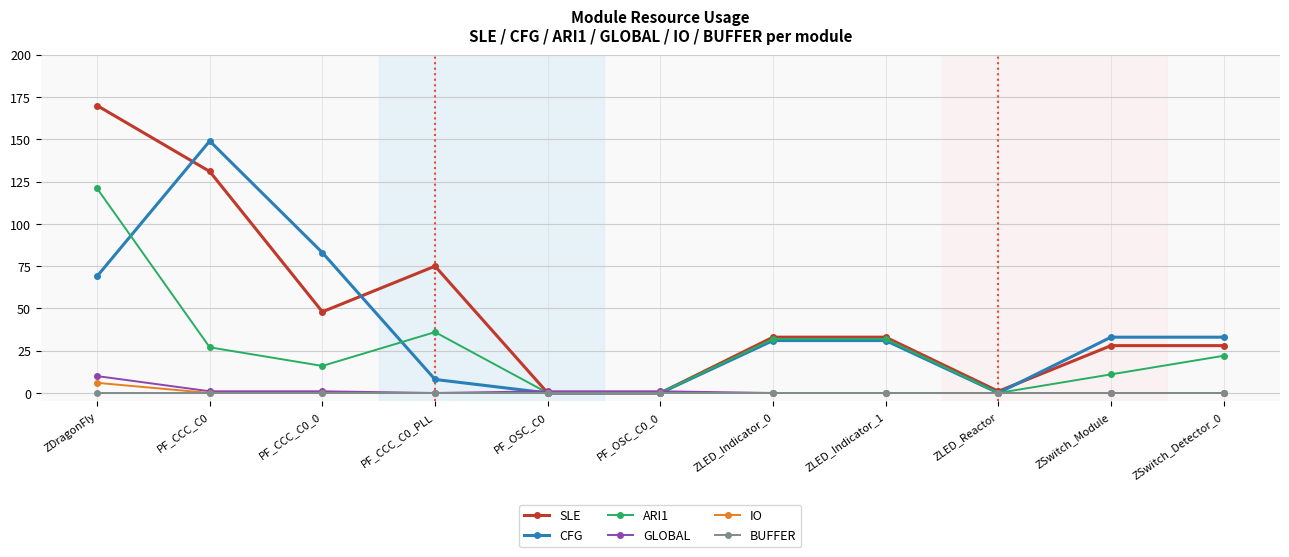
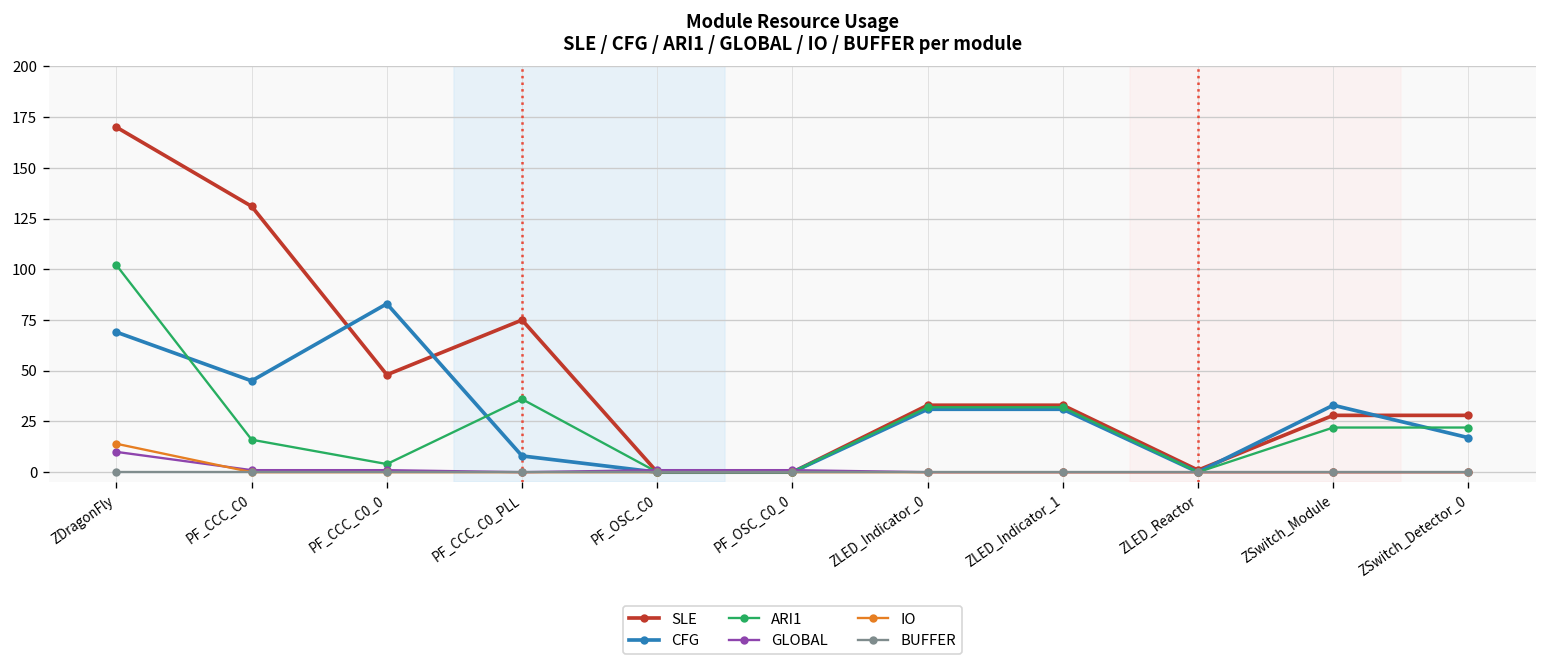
  {
    "SLE": {
      "ZDragonFly": 170,
      "PF_CCC_C0": 131,
      "PF_CCC_C0_0": 48,
      "PF_CCC_C0_PLL": 75,
      "ZSwitch_Module": 28,
      "ZSwitch_Detector_0": 28
    },
    "CFG": {
      "ZDragonFly": 69,
-     "PF_CCC_C0": 149,
+     "PF_CCC_C0": 45,
      "PF_CCC_C0_0": 83,
      "PF_CCC_C0_PLL": 8,
      "ZSwitch_Module": 33,
-     "ZSwitch_Detector_0": 33
+     "ZSwitch_Detector_0": 17
    },
    "ARI1": {
-     "ZDragonFly": 121,
-     "PF_CCC_C0": 27,
-     "PF_CCC_C0_0": 16,
+     "ZDragonFly": 102,
+     "PF_CCC_C0": 16,
+     "PF_CCC_C0_0": 4,
      "PF_CCC_C0_PLL": 36,
-     "ZSwitch_Module": 11,
+     "ZSwitch_Module": 22,
      "ZSwitch_Detector_0": 22
    },
    "GLOBAL": {
      "ZDragonFly": 10
    },
    "IO": {
-     "ZDragonFly": 6
+     "ZDragonFly": 14
    },
    "BUFFER": {
      "ZDragonFly": 0
    }
  }
